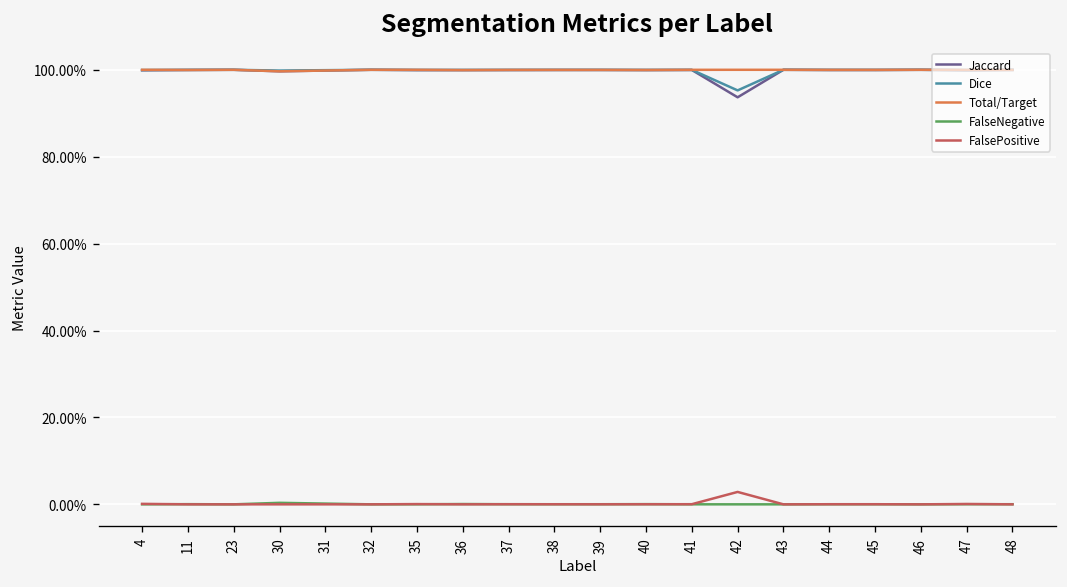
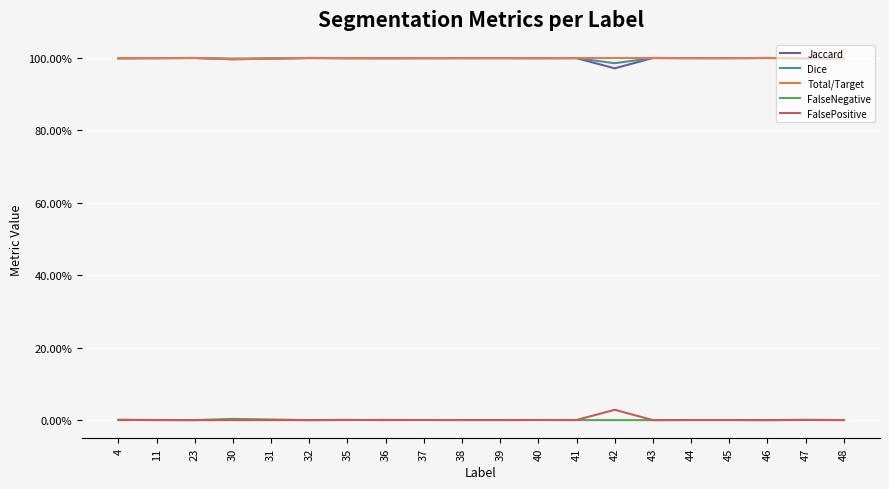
  {
    "Jaccard": {
-     "42": "94%"
+     "42": "97%"
    },
    "Dice": {
-     "42": "95%"
+     "42": "99%"
    },
    "FalseNegative": {
      "42": "0%"
    }
  }
